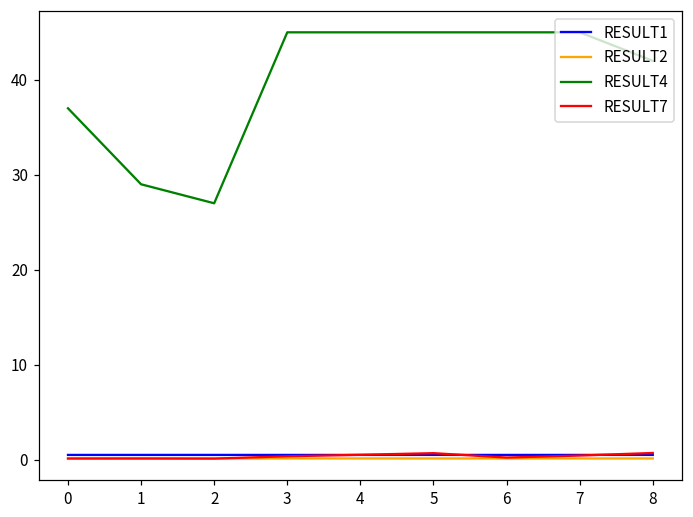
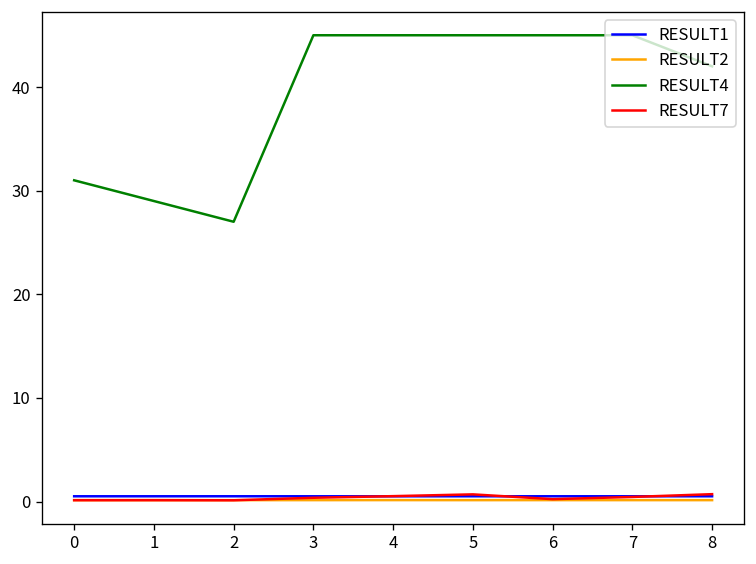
  {
    "RESULT1": {
      "0": 1,
      "1": 1,
      "2": 1
    },
    "RESULT2": {
      "4": 0,
      "5": 0,
      "7": 0,
      "8": 0
    },
    "RESULT4": {
-     "0": 37,
+     "0": 31,
      "1": 29,
      "2": 27,
      "3": 45,
      "4": 45,
      "5": 45,
      "6": 45
    }
  }
